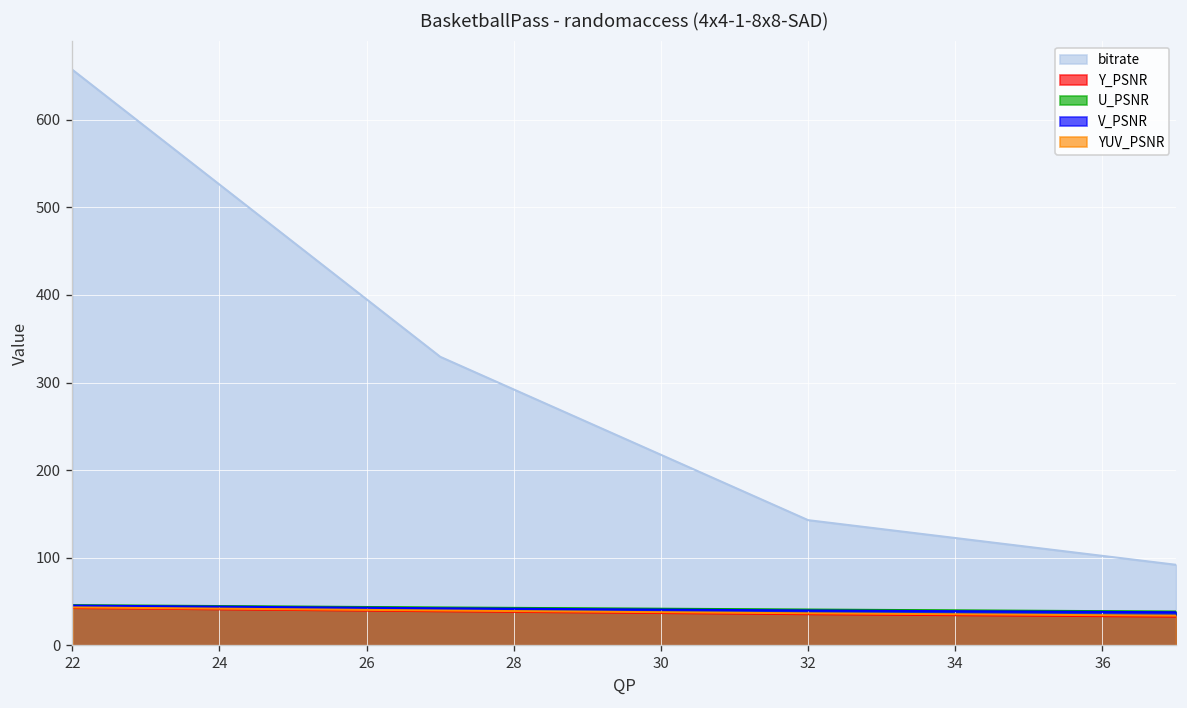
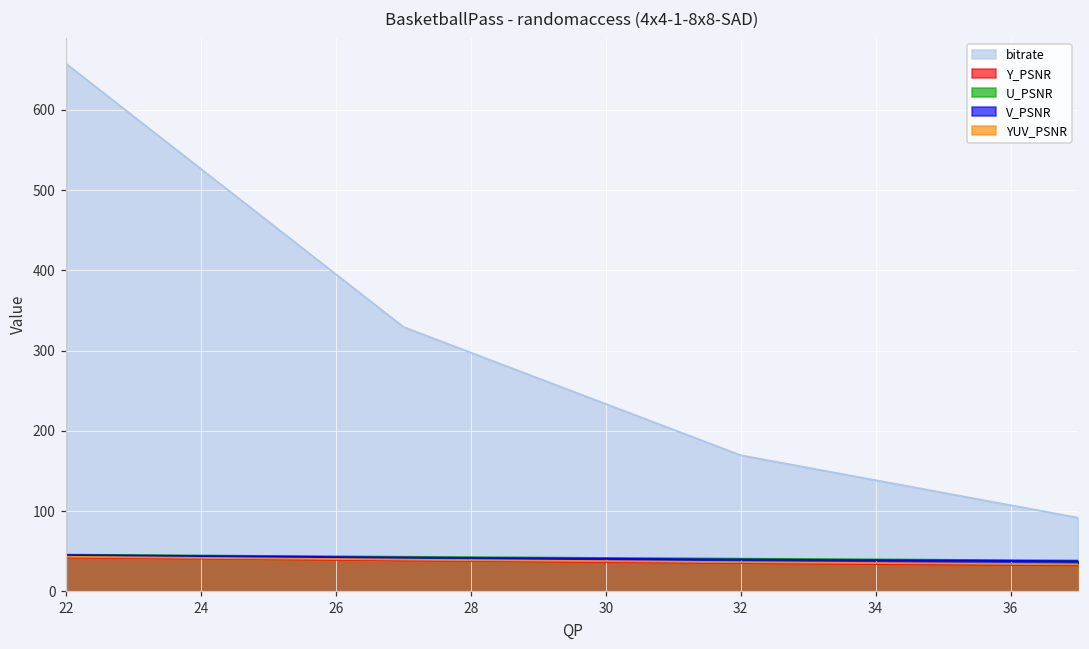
  {
    "bitrate": {
      "22": 660,
-     "32": 140
+     "32": 170
    }
  }
